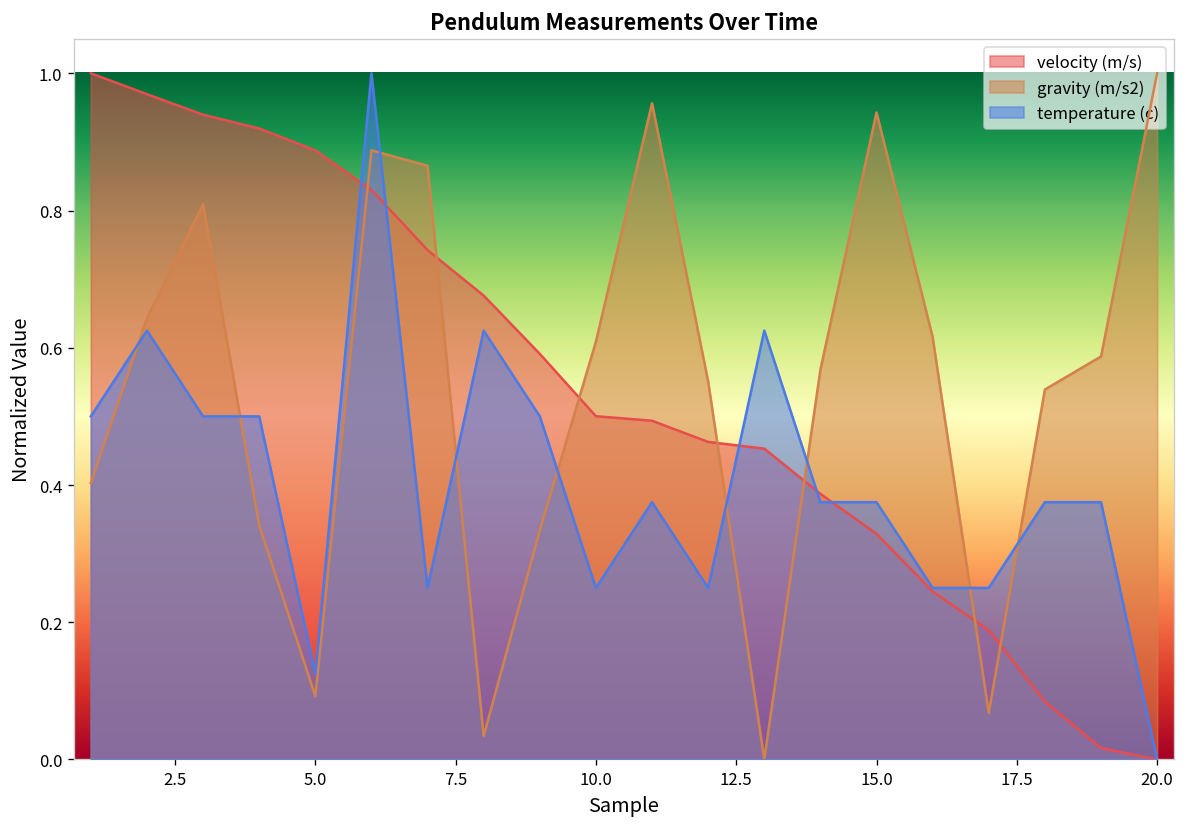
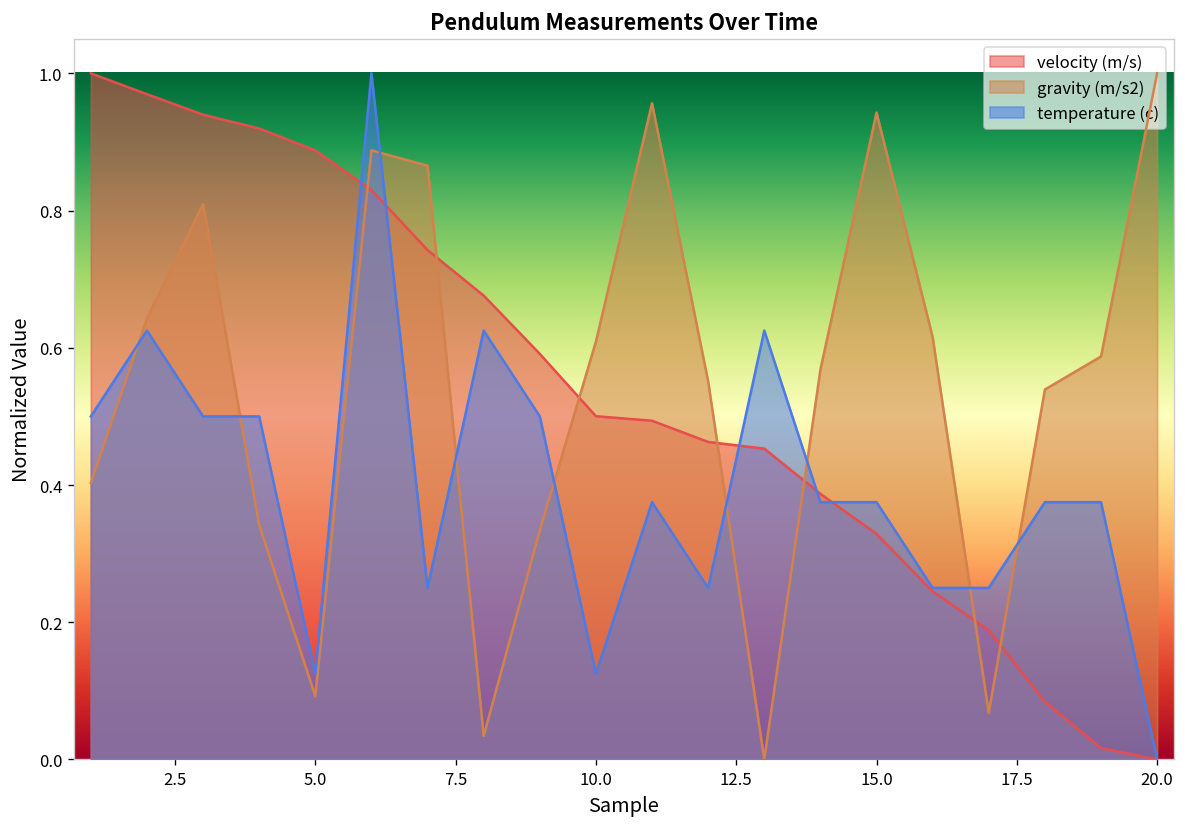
  {
    "temperature (c)": {
      "5.0": 0.12,
-     "10.0": 0.25,
+     "10.0": 0.12,
      "15.0": 0.37
    }
  }
